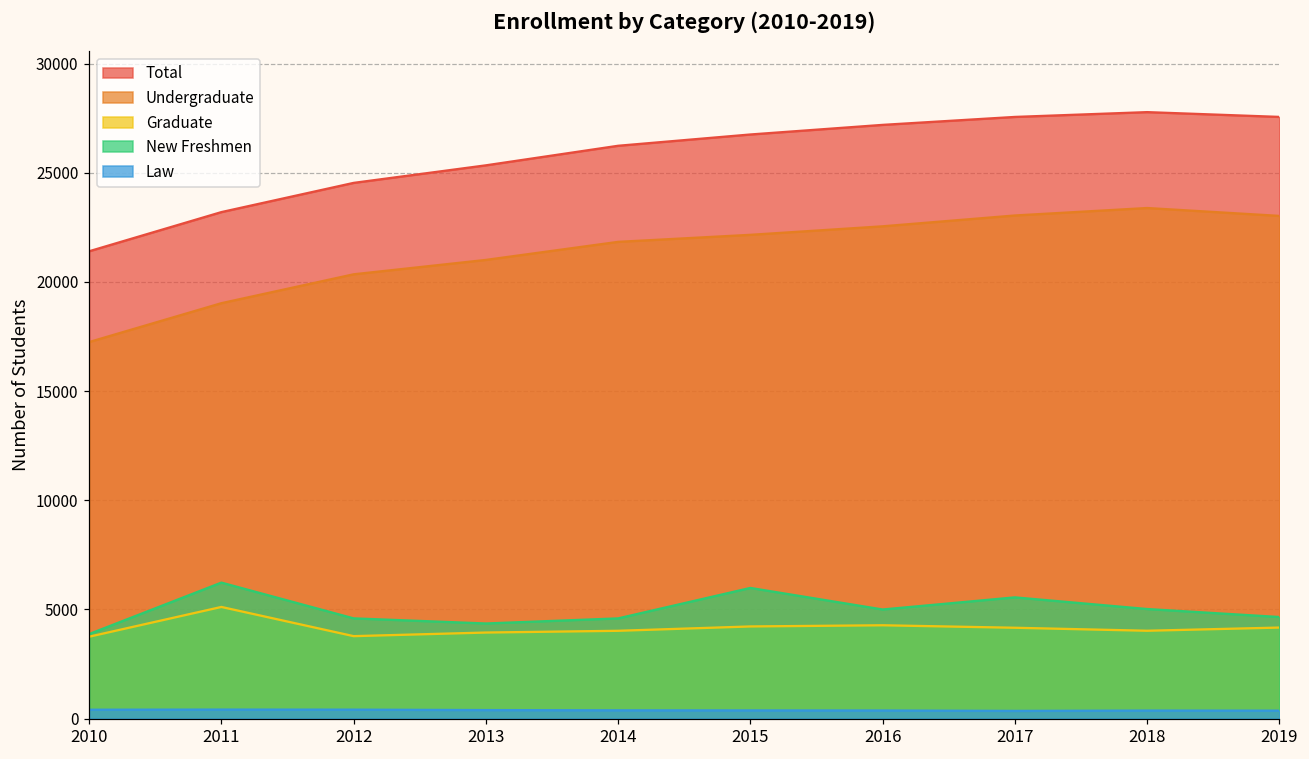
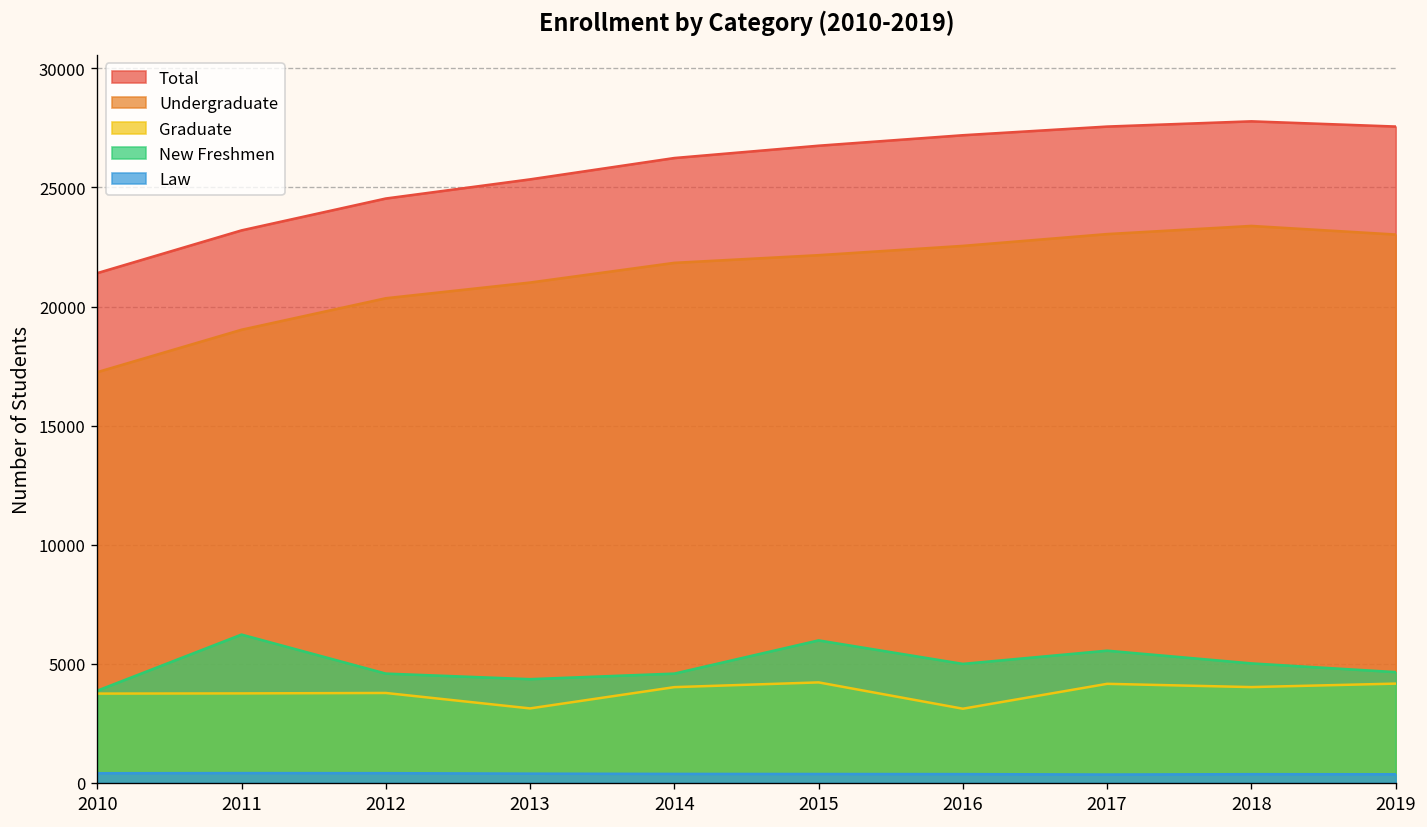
  {
    "Graduate": {
-     "2011": 5100,
+     "2011": 3800,
      "2012": 3800,
-     "2013": 3900,
+     "2013": 3100,
      "2014": 4000,
      "2015": 4200,
-     "2016": 4300,
+     "2016": 3100,
      "2017": 4200,
      "2018": 4000,
      "2019": 4200
    },
    "New Freshmen": {
      "2011": 6200,
      "2012": 4600,
      "2013": 4400,
      "2014": 4600,
      "2015": 6000,
      "2016": 5000,
      "2017": 5600,
      "2018": 5000,
      "2019": 4700
    },
    "Law": {
      "2010": 400,
      "2011": 400,
      "2012": 400,
      "2013": 400,
      "2014": 400,
      "2015": 400,
      "2016": 400,
      "2017": 400,
      "2018": 400,
      "2019": 400
    }
  }
